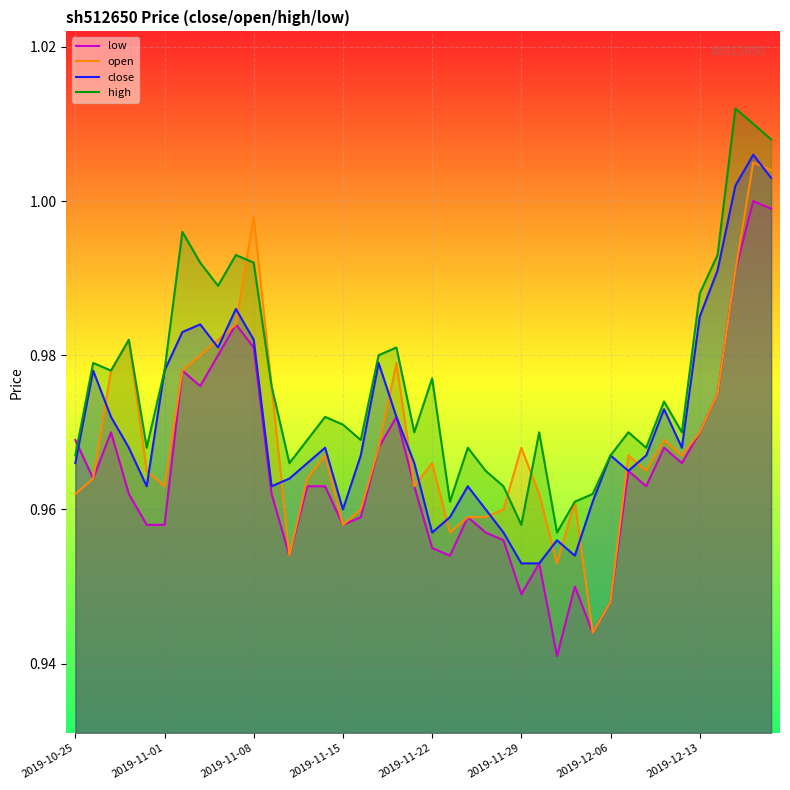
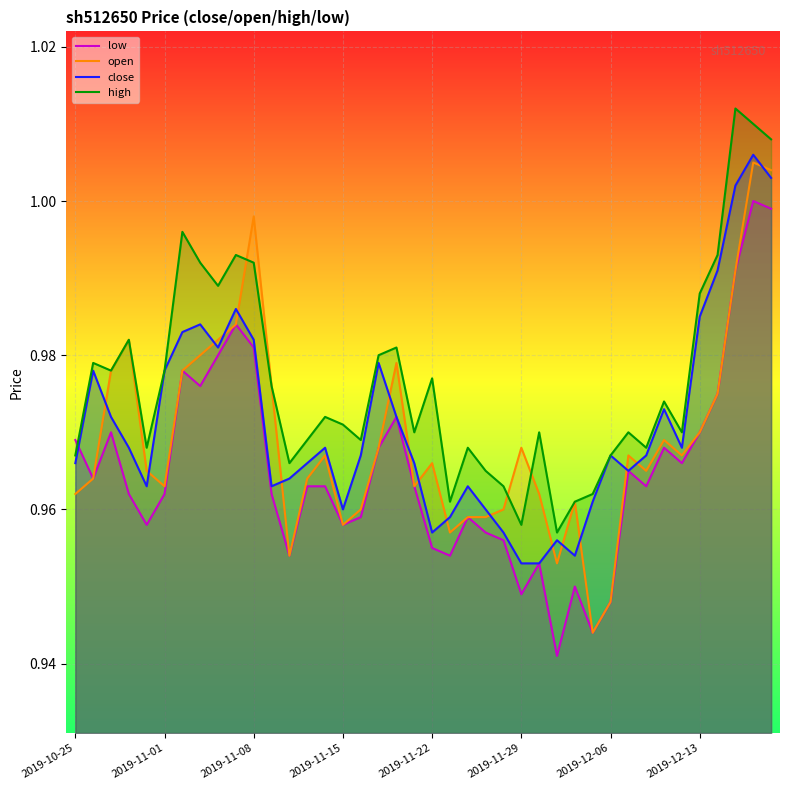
  {
    "low": {
      "2019-10-25": 0.969,
-     "2019-11-01": 0.958,
+     "2019-11-01": 0.962,
      "2019-11-08": 0.981,
      "2019-11-22": 0.955,
      "2019-11-29": 0.949
    },
    "open": {
      "2019-10-25": 0.962,
      "2019-11-01": 0.963,
      "2019-11-08": 0.998,
      "2019-11-22": 0.966,
      "2019-11-29": 0.968
    },
    "close": {
      "2019-10-25": 0.966,
      "2019-11-08": 0.982,
      "2019-11-15": 0.960,
      "2019-11-22": 0.957,
      "2019-11-29": 0.953,
      "2019-12-13": 0.985
    },
    "high": {
      "2019-10-25": 0.967,
      "2019-11-08": 0.992,
      "2019-11-15": 0.971,
      "2019-11-22": 0.977,
      "2019-11-29": 0.958,
      "2019-12-13": 0.988
    }
  }
